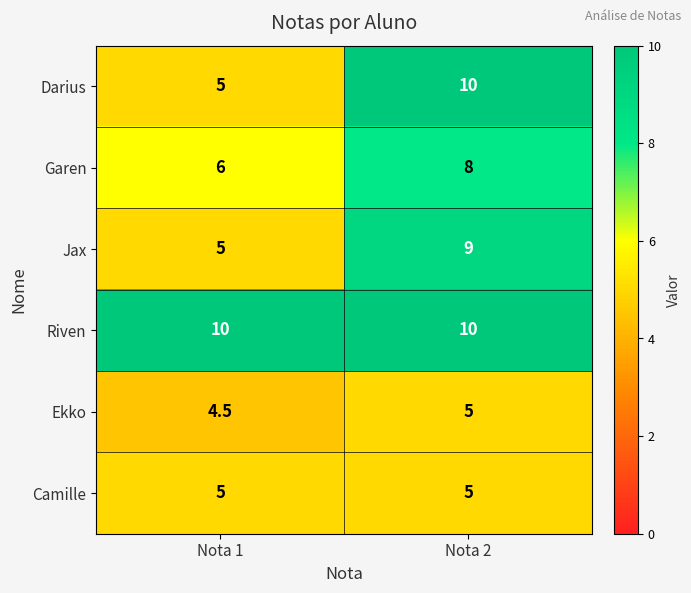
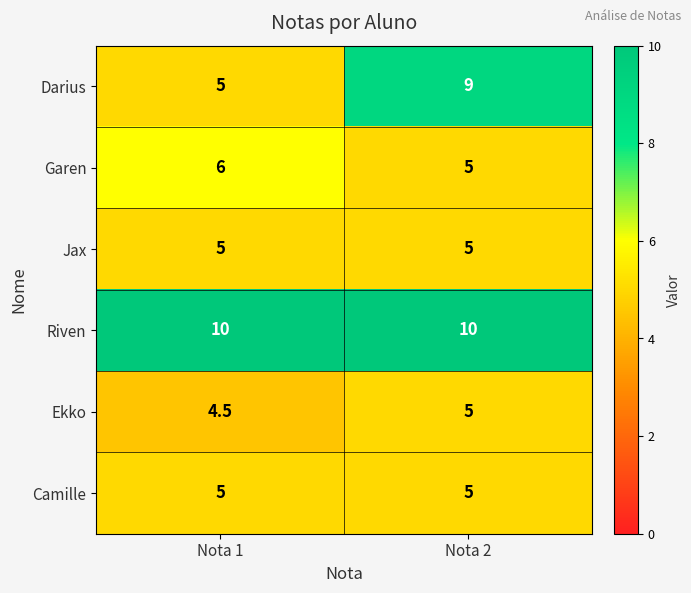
  {
    "Darius": {
      "Nota 1": 5,
-     "Nota 2": 10
+     "Nota 2": 9
    },
    "Garen": {
      "Nota 1": 6,
-     "Nota 2": 8
+     "Nota 2": 5
    },
    "Jax": {
      "Nota 1": 5,
-     "Nota 2": 9
+     "Nota 2": 5
    },
    "Riven": {
      "Nota 1": 10,
      "Nota 2": 10
    },
    "Ekko": {
      "Nota 1": 4.5,
      "Nota 2": 5
    },
    "Camille": {
      "Nota 1": 5,
      "Nota 2": 5
    }
  }
